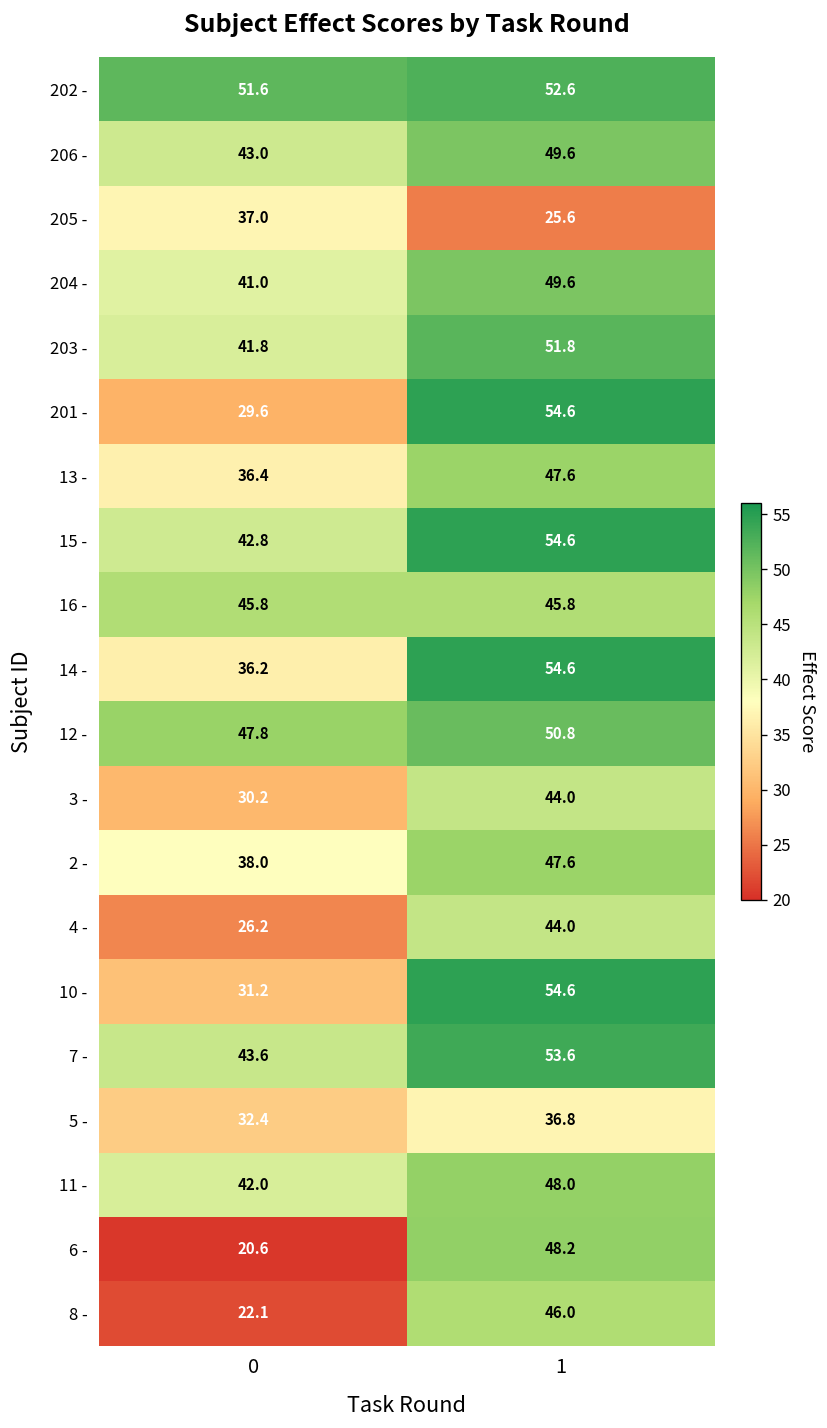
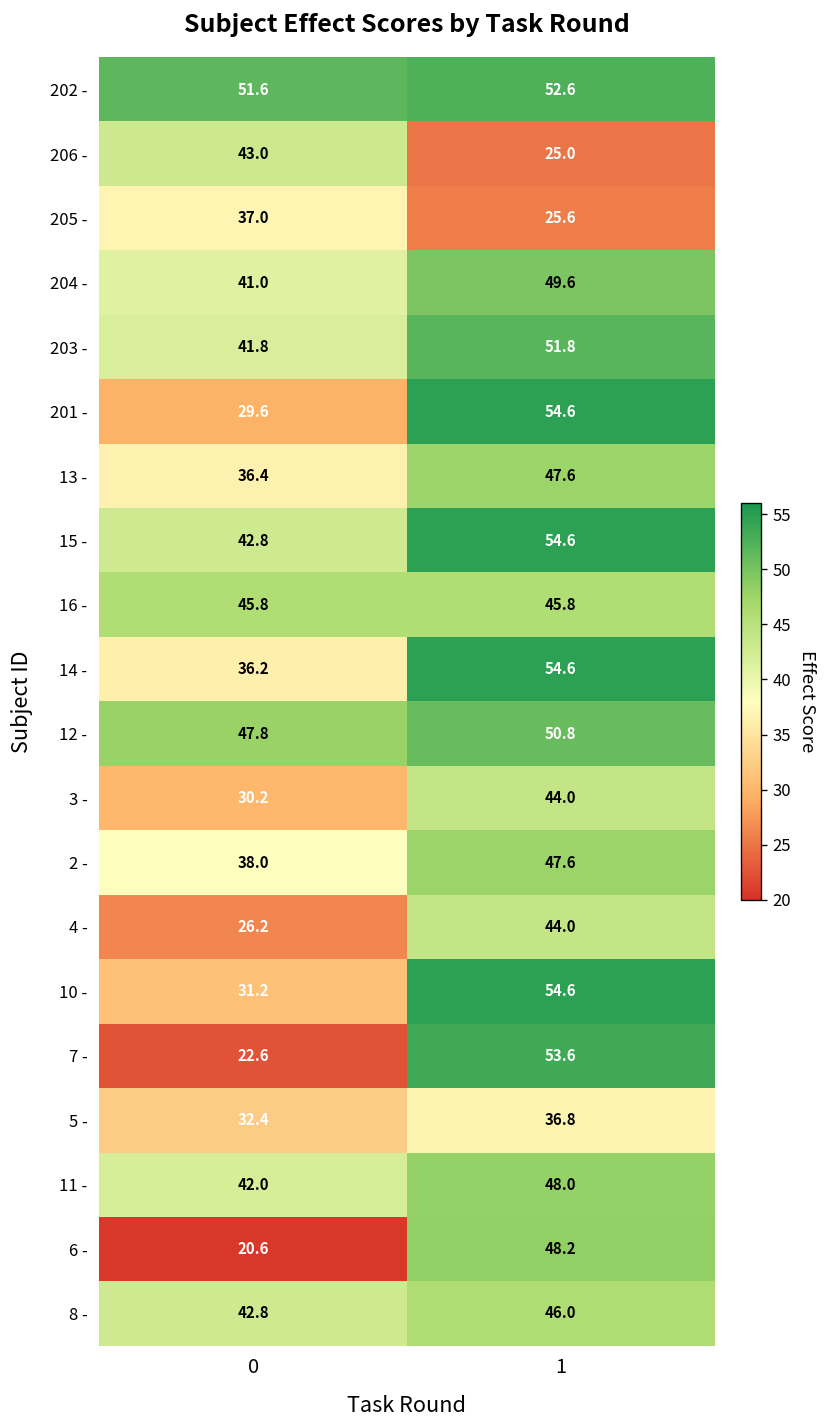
  {
    "202 -": {
      "0": 51.6,
      "1": 52.6
    },
    "206 -": {
      "0": 43.0,
-     "1": 49.6
+     "1": 25.0
    },
    "205 -": {
      "0": 37.0,
      "1": 25.6
    },
    "204 -": {
      "0": 41.0,
      "1": 49.6
    },
    "203 -": {
      "0": 41.8,
      "1": 51.8
    },
    "201 -": {
      "0": 29.6,
      "1": 54.6
    },
    "13 -": {
      "0": 36.4,
      "1": 47.6
    },
    "15 -": {
      "0": 42.8,
      "1": 54.6
    },
    "16 -": {
      "0": 45.8,
      "1": 45.8
    },
    "14 -": {
      "0": 36.2,
      "1": 54.6
    },
    "12 -": {
      "0": 47.8,
      "1": 50.8
    },
    "3 -": {
      "0": 30.2,
      "1": 44.0
    },
    "2 -": {
      "0": 38.0,
      "1": 47.6
    },
    "4 -": {
      "0": 26.2,
      "1": 44.0
    },
    "10 -": {
      "0": 31.2,
      "1": 54.6
    },
    "7 -": {
-     "0": 43.6,
+     "0": 22.6,
      "1": 53.6
    },
    "5 -": {
      "0": 32.4,
      "1": 36.8
    },
    "11 -": {
      "0": 42.0,
      "1": 48.0
    },
    "6 -": {
      "0": 20.6,
      "1": 48.2
    },
    "8 -": {
-     "0": 22.1,
+     "0": 42.8,
      "1": 46.0
    }
  }
